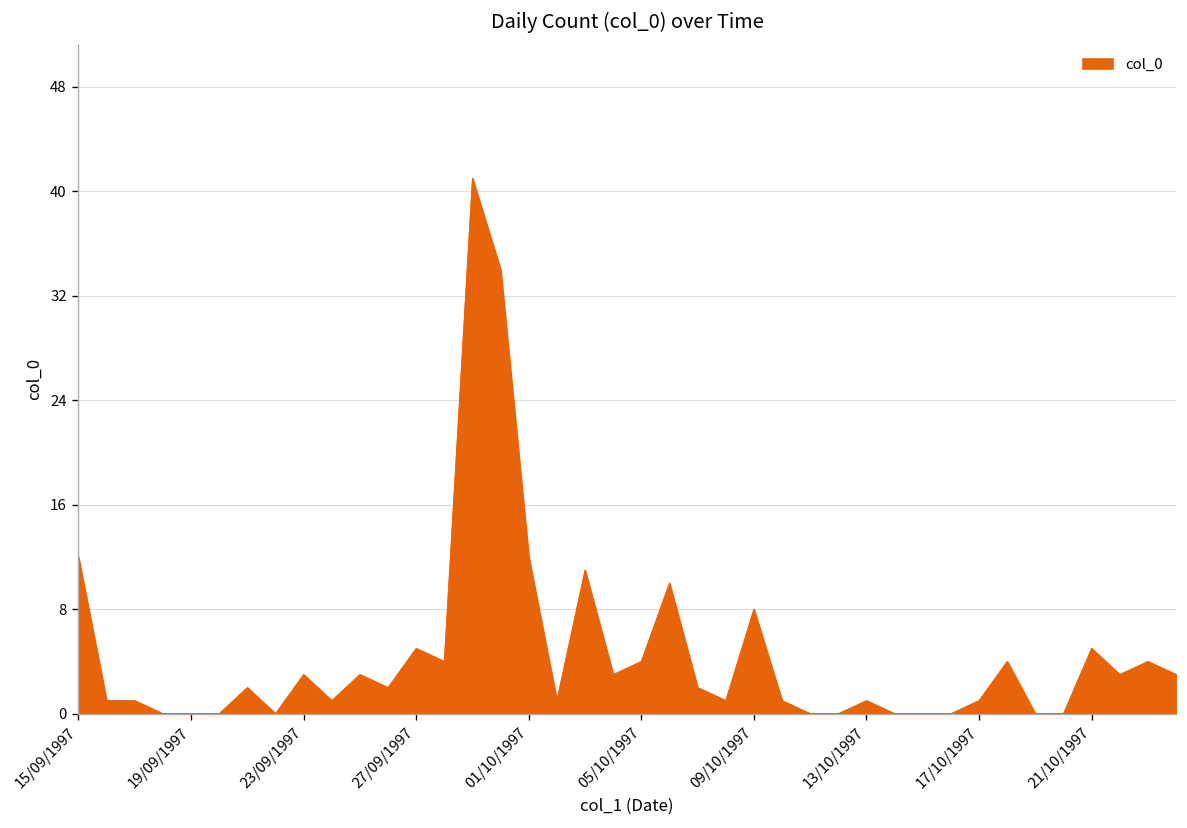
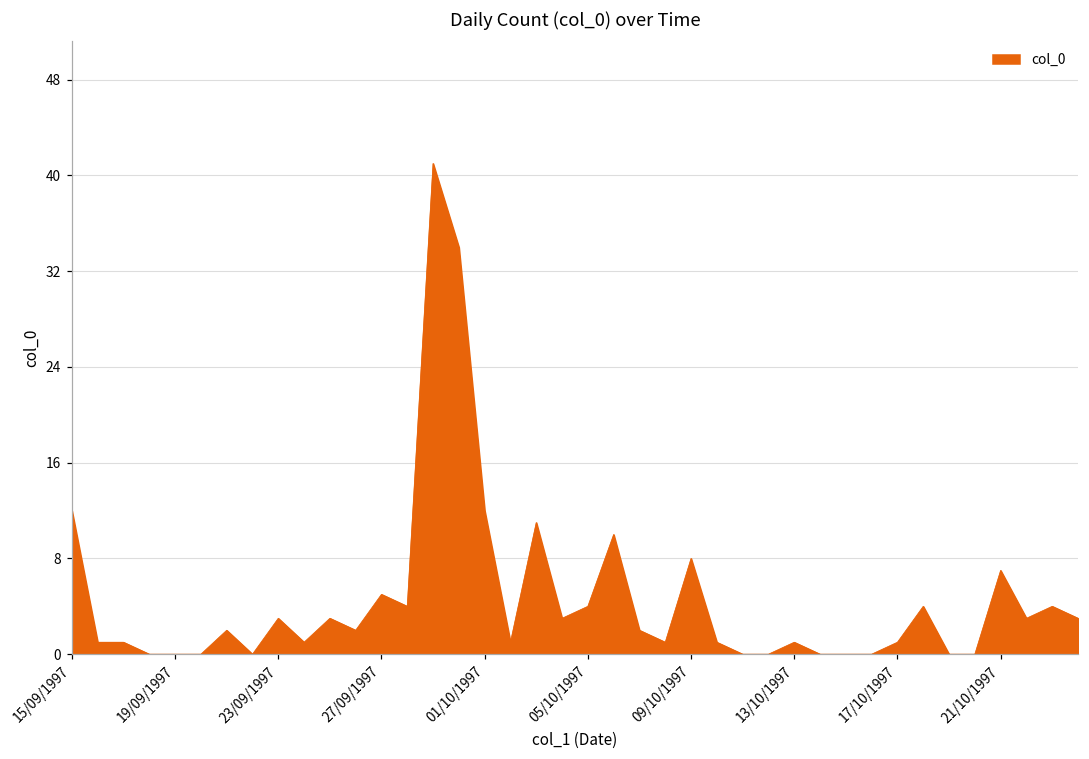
  {
    "15/09/1997": 12,
    "19/09/1997": 0,
    "23/09/1997": 3,
    "27/09/1997": 5,
    "01/10/1997": 12,
    "05/10/1997": 4,
    "09/10/1997": 8,
    "13/10/1997": 1,
    "17/10/1997": 1,
-   "21/10/1997": 5
+   "21/10/1997": 7
  }
